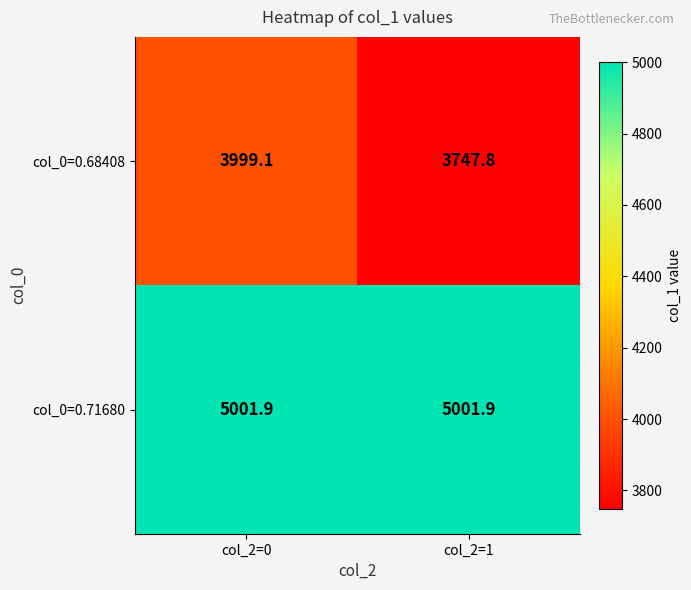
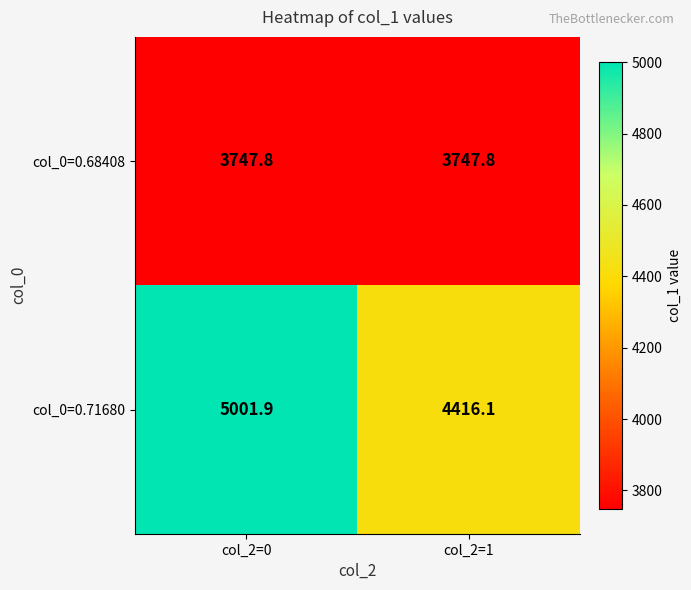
  {
    "col_0=0.68408": {
-     "col_2=0": 3999.1,
+     "col_2=0": 3747.8,
      "col_2=1": 3747.8
    },
    "col_0=0.71680": {
      "col_2=0": 5001.9,
-     "col_2=1": 5001.9
+     "col_2=1": 4416.1
    }
  }
